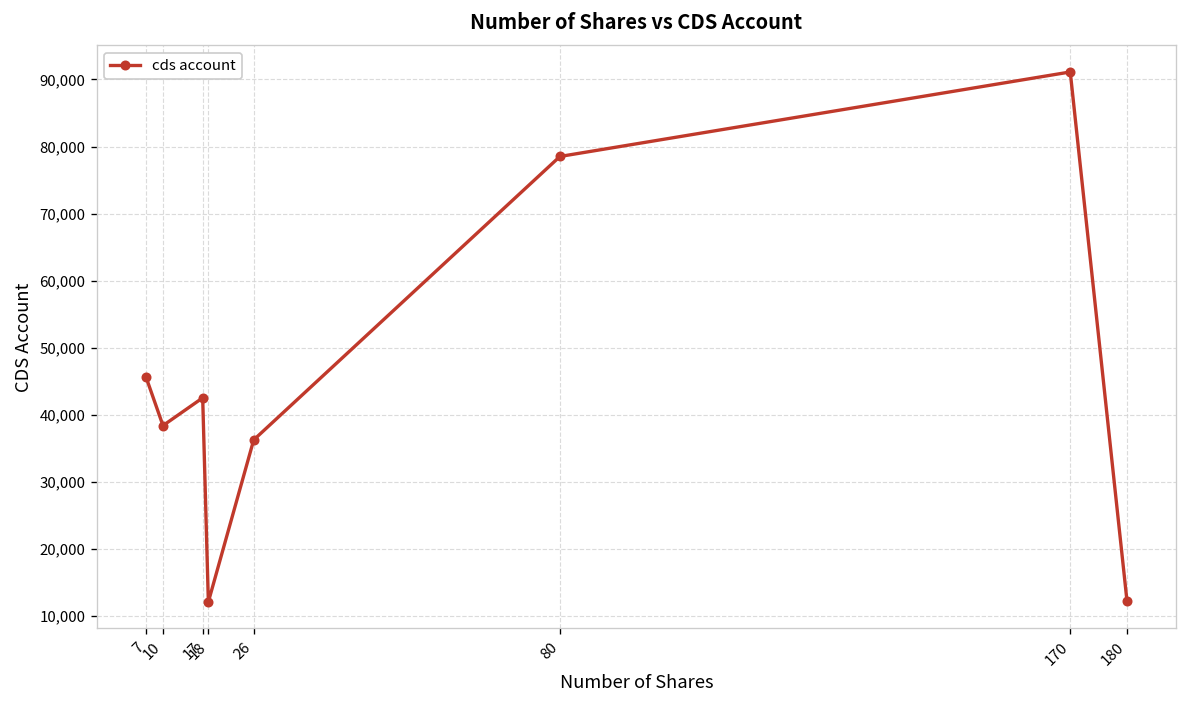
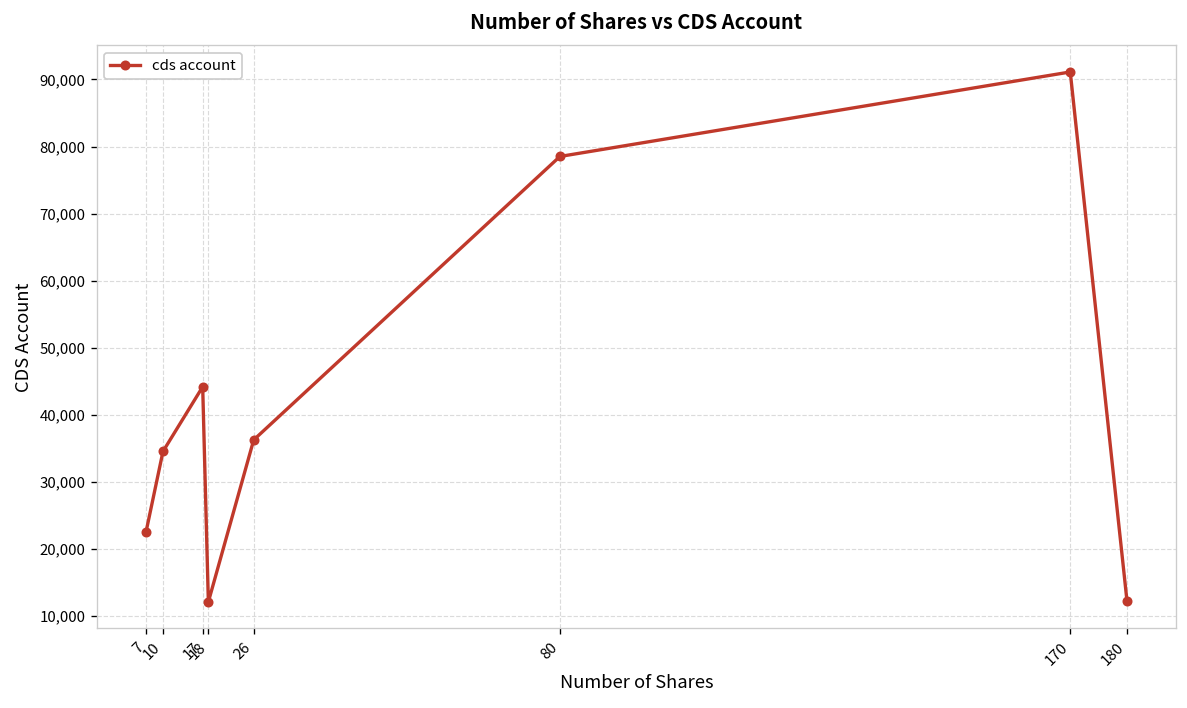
  {
-   "7": "46,000",
-   "10": "38,000",
-   "17": "43,000",
+   "7": "23,000",
+   "10": "35,000",
+   "17": "44,000",
    "18": "12,000",
    "26": "36,000",
    "80": "79,000",
    "170": "91,000",
    "180": "12,000"
  }
